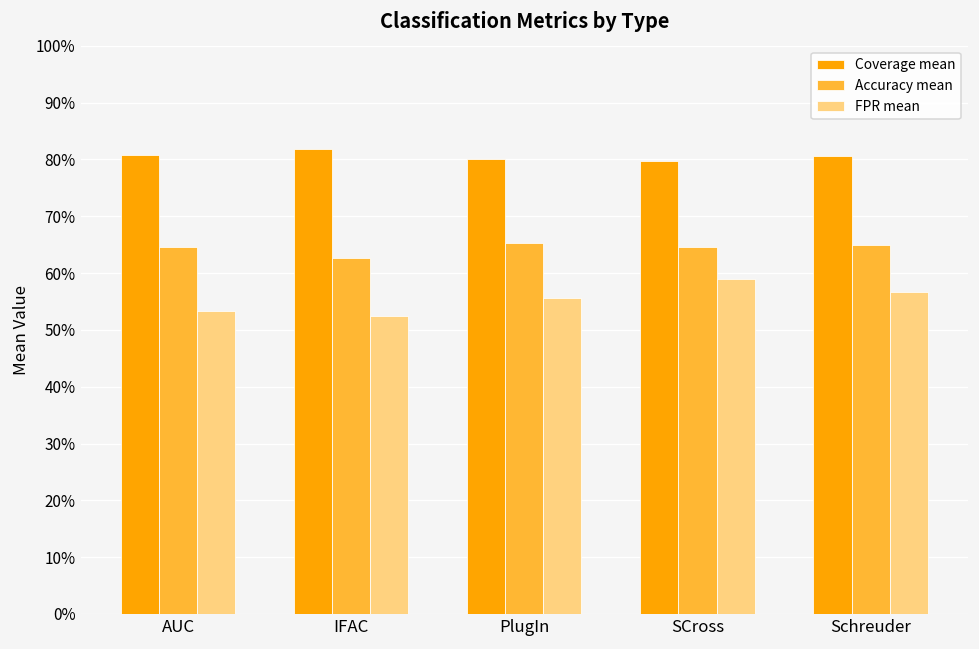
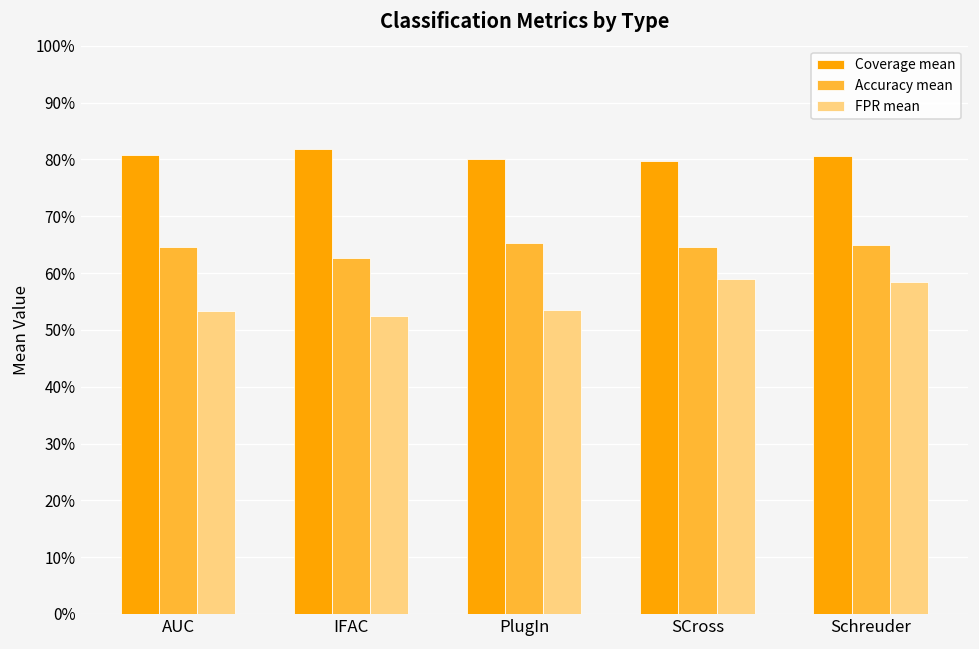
  {
    "FPR mean": {
      "AUC": "53%",
      "IFAC": "52%",
-     "PlugIn": "56%",
+     "PlugIn": "54%",
      "SCross": "59%",
-     "Schreuder": "57%"
+     "Schreuder": "58%"
    }
  }
